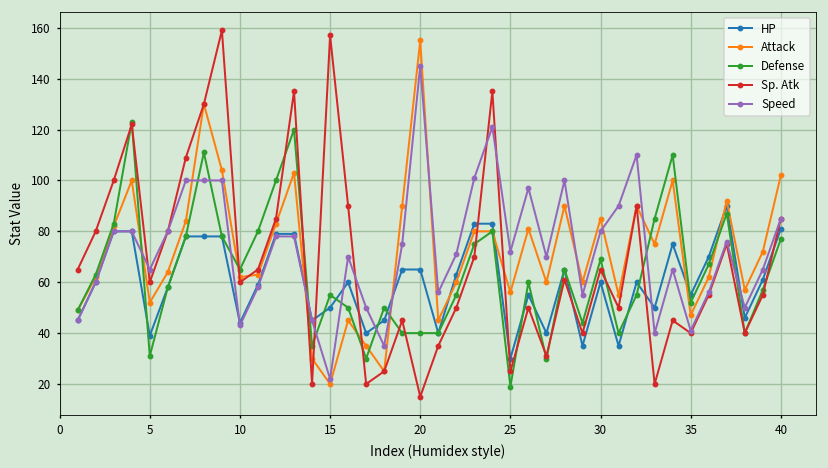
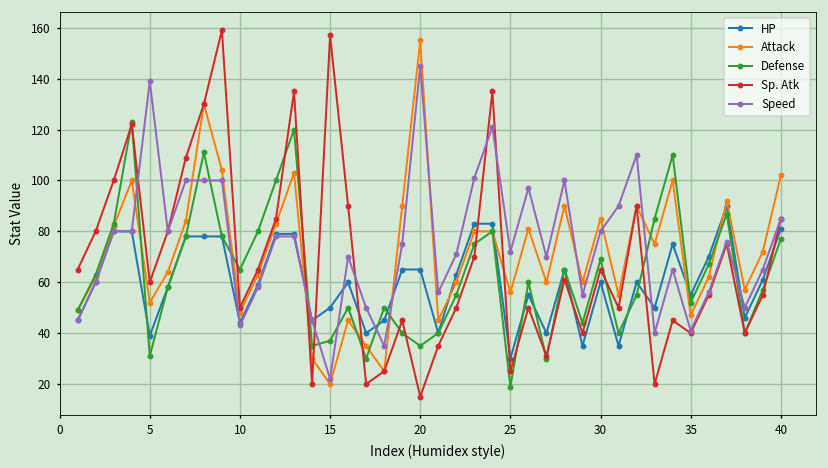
  {
    "HP": {
      "5": 39,
      "15": 50,
      "20": 65,
      "25": 30,
      "30": 60,
      "35": 55,
      "40": 81
    },
    "Attack": {
      "5": 52,
-     "10": 62,
+     "10": 48,
      "15": 20,
      "20": 155,
      "25": 56,
      "30": 85,
      "35": 47,
      "40": 102
    },
    "Defense": {
      "5": 31,
      "10": 65,
-     "15": 55,
-     "20": 40,
+     "15": 37,
+     "20": 35,
      "25": 19,
      "30": 69,
      "35": 52,
      "40": 77
    },
    "Sp. Atk": {
      "5": 60,
-     "10": 60,
+     "10": 50,
      "15": 157,
      "20": 15,
      "25": 25,
      "30": 65
    },
    "Speed": {
-     "5": 65,
+     "5": 139,
      "15": 22,
      "20": 145,
      "25": 72,
      "30": 80
    }
  }
